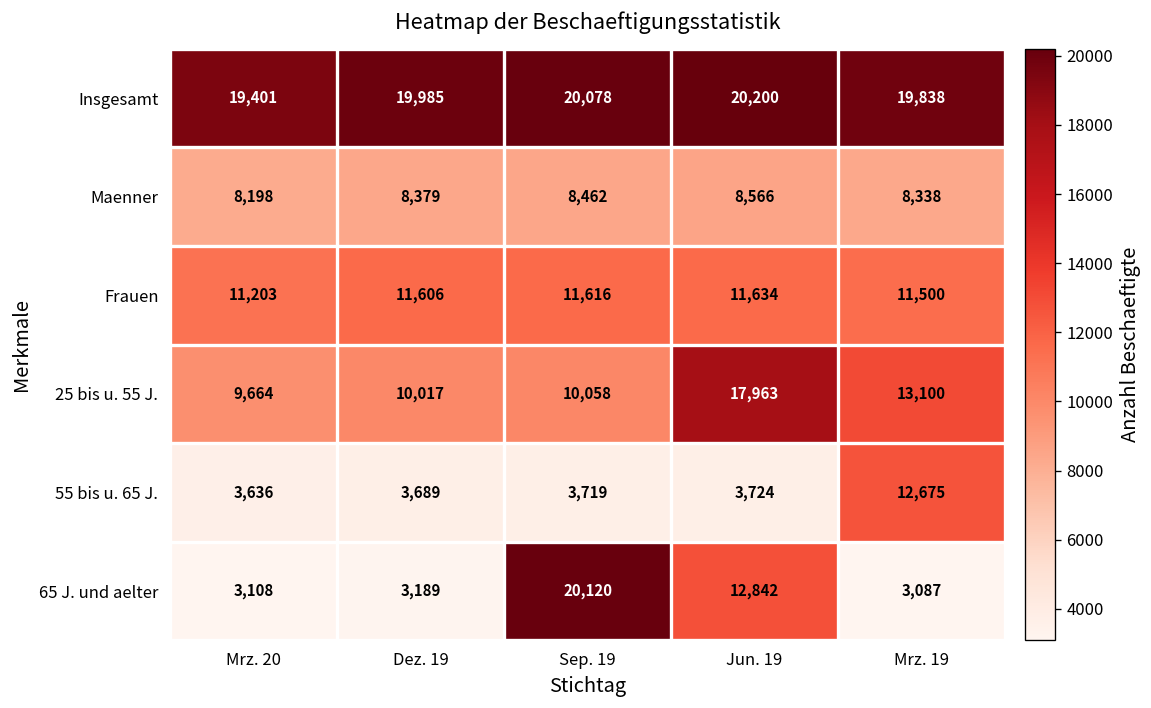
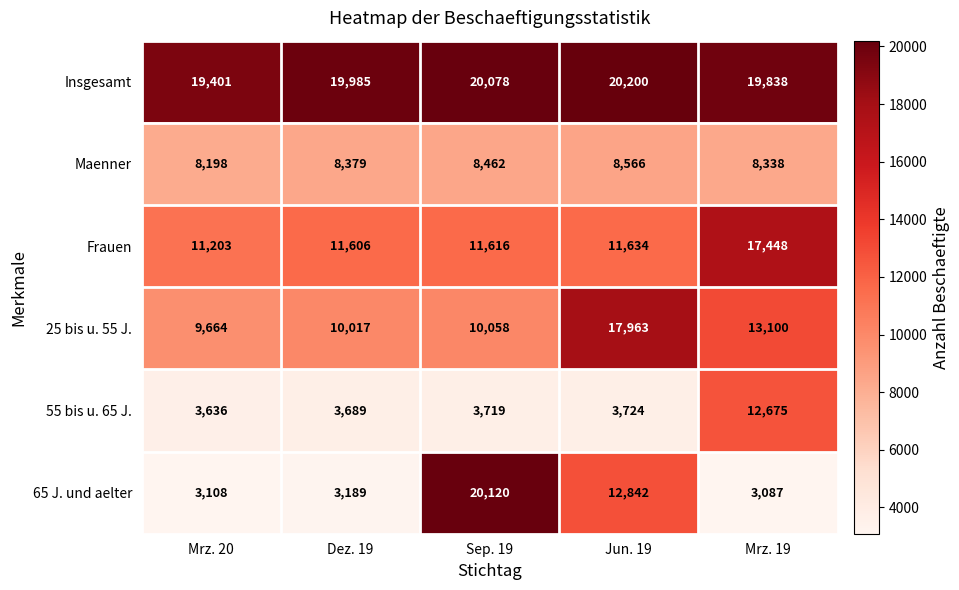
  {
    "Insgesamt": {
      "Mrz. 20": "19,401",
      "Dez. 19": "19,985",
      "Sep. 19": "20,078",
      "Jun. 19": "20,200",
      "Mrz. 19": "19,838"
    },
    "Maenner": {
      "Mrz. 20": "8,198",
      "Dez. 19": "8,379",
      "Sep. 19": "8,462",
      "Jun. 19": "8,566",
      "Mrz. 19": "8,338"
    },
    "Frauen": {
      "Mrz. 20": "11,203",
      "Dez. 19": "11,606",
      "Sep. 19": "11,616",
      "Jun. 19": "11,634",
-     "Mrz. 19": "11,500"
+     "Mrz. 19": "17,448"
    },
    "25 bis u. 55 J.": {
      "Mrz. 20": "9,664",
      "Dez. 19": "10,017",
      "Sep. 19": "10,058",
      "Jun. 19": "17,963",
      "Mrz. 19": "13,100"
    },
    "55 bis u. 65 J.": {
      "Mrz. 20": "3,636",
      "Dez. 19": "3,689",
      "Sep. 19": "3,719",
      "Jun. 19": "3,724",
      "Mrz. 19": "12,675"
    },
    "65 J. und aelter": {
      "Mrz. 20": "3,108",
      "Dez. 19": "3,189",
      "Sep. 19": "20,120",
      "Jun. 19": "12,842",
      "Mrz. 19": "3,087"
    }
  }
